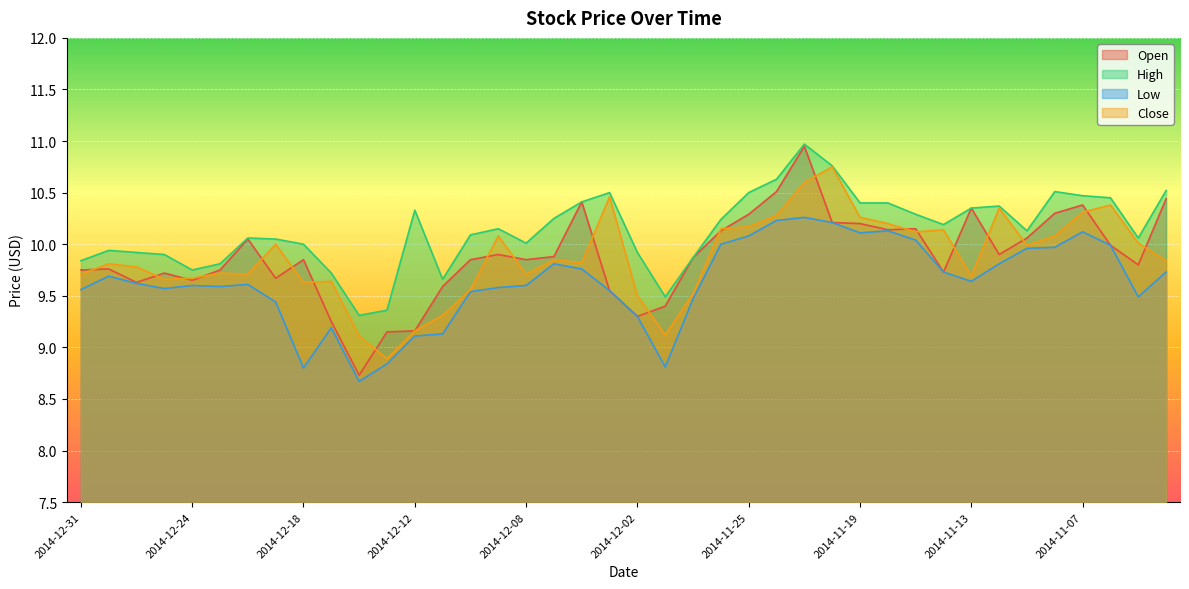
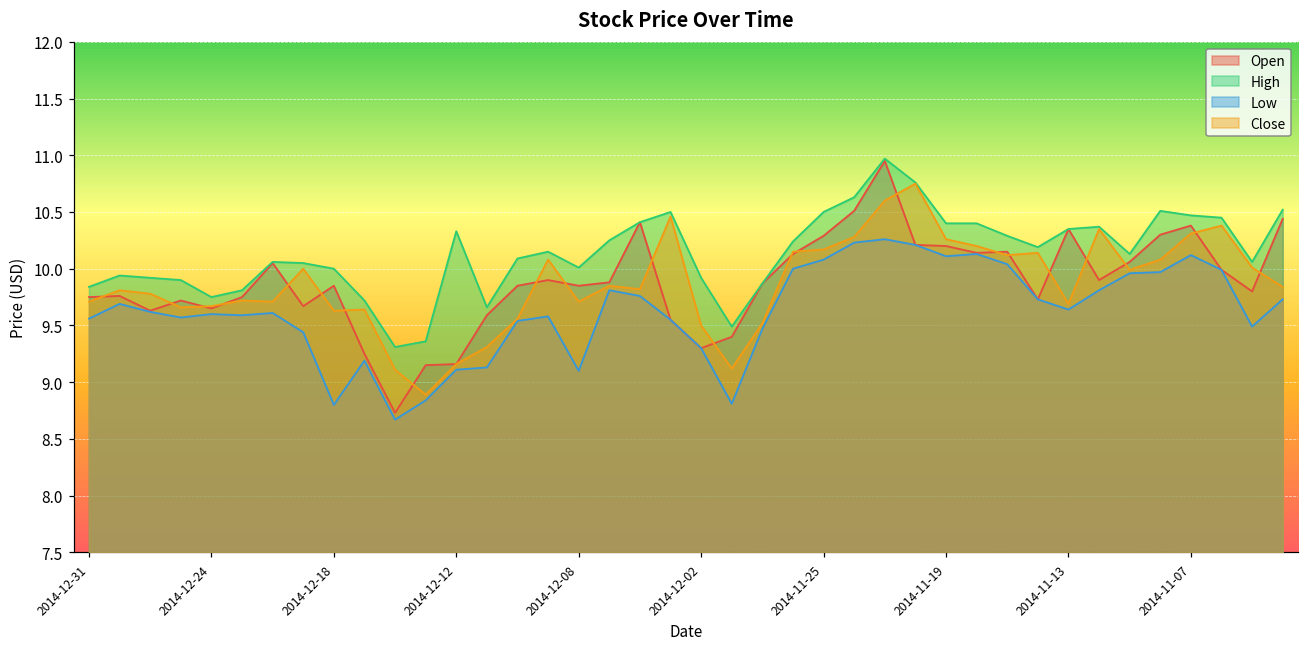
  {
    "Open": {
      "2014-12-31": 9.75,
      "2014-12-18": 9.85,
      "2014-12-08": 9.85,
      "2014-11-25": 10.3,
      "2014-11-19": 10.2,
      "2014-11-07": 10.4
    },
    "High": {
      "2014-12-31": 9.84,
      "2014-12-24": 9.75,
      "2014-12-18": 10.0,
      "2014-12-12": 10.33,
      "2014-12-08": 10.0,
      "2014-12-02": 9.9,
      "2014-11-25": 10.5,
      "2014-11-19": 10.4,
      "2014-11-07": 10.47
    },
    "Low": {
      "2014-12-31": 9.56,
      "2014-12-24": 9.6,
      "2014-12-18": 8.8,
      "2014-12-12": 9.1,
-     "2014-12-08": 9.6,
+     "2014-12-08": 9.1,
      "2014-11-25": 10.1,
      "2014-11-19": 10.1,
      "2014-11-13": 9.64,
      "2014-11-07": 10.1
    },
    "Close": {
      "2014-12-31": 9.7,
      "2014-12-18": 9.63,
      "2014-12-08": 9.7,
      "2014-12-02": 9.5,
      "2014-11-25": 10.17,
      "2014-11-19": 10.26,
      "2014-11-13": 9.7,
      "2014-11-07": 10.3
    }
  }
